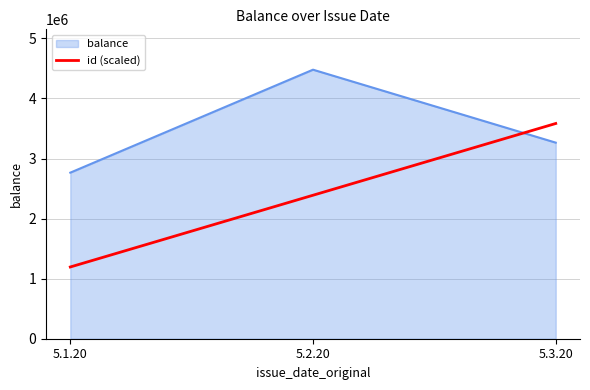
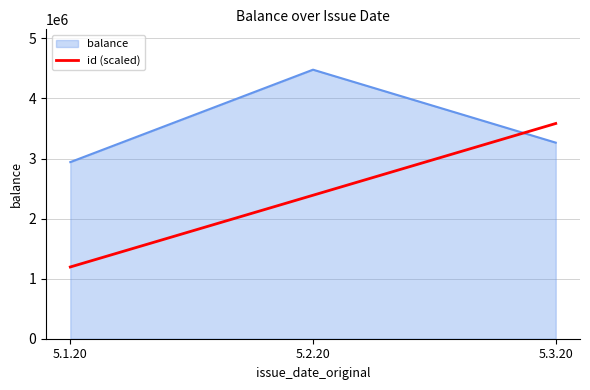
  {
    "balance": {
-     "5.1.20": 2800000,
+     "5.1.20": 2900000,
      "5.2.20": 4500000,
      "5.3.20": 3300000
    },
    "id (scaled)": {
      "5.1.20": 1200000,
      "5.2.20": 2400000,
      "5.3.20": 3600000
    }
  }
